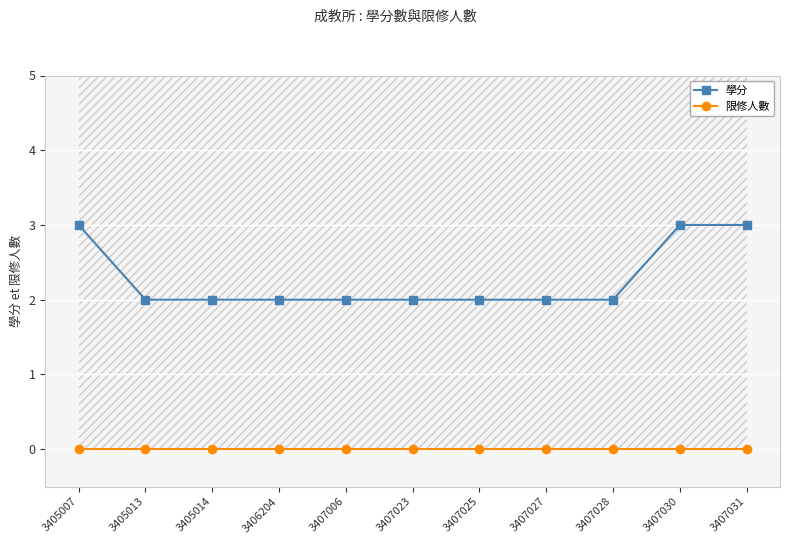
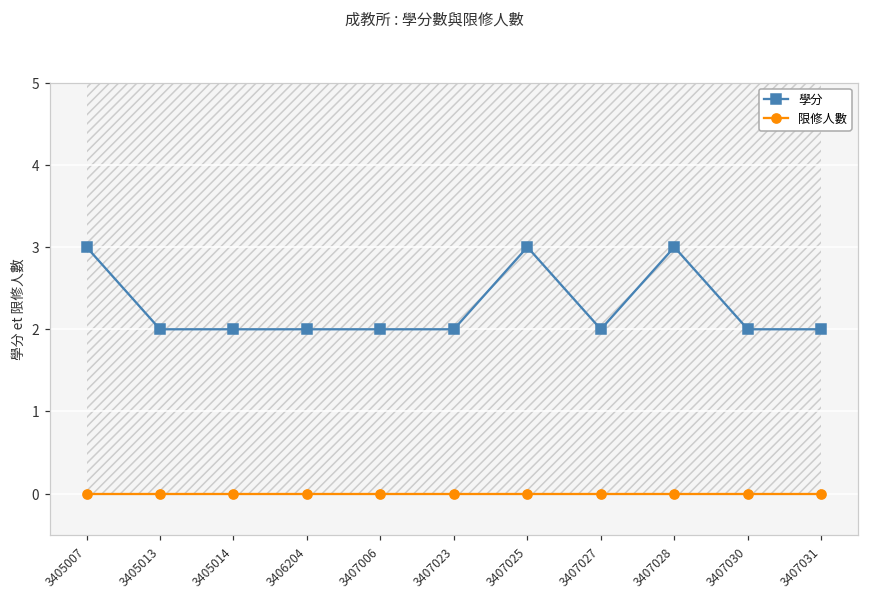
  {
    "學分": {
      "3405007": 3,
      "3405013": 2,
      "3405014": 2,
      "3406204": 2,
      "3407006": 2,
      "3407023": 2,
-     "3407025": 2,
+     "3407025": 3,
      "3407027": 2,
-     "3407028": 2,
-     "3407030": 3,
-     "3407031": 3
+     "3407028": 3,
+     "3407030": 2,
+     "3407031": 2
    },
    "限修人數": {
      "3405007": 0,
      "3405013": 0,
      "3405014": 0,
      "3406204": 0,
      "3407006": 0,
      "3407023": 0,
      "3407025": 0,
      "3407027": 0,
      "3407028": 0,
      "3407030": 0,
      "3407031": 0
    }
  }
